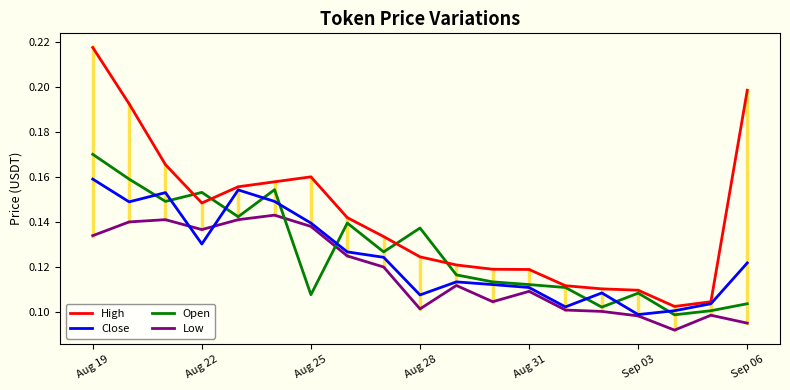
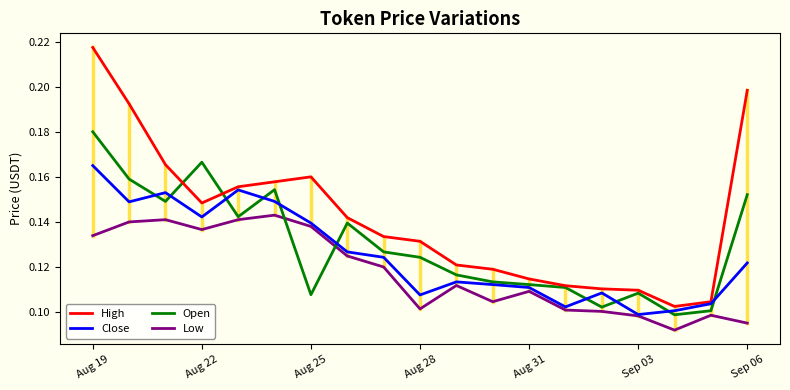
  {
    "High": {
-     "Aug 28": 0.125,
-     "Aug 31": 0.119
+     "Aug 28": 0.131,
+     "Aug 31": 0.115
    },
    "Close": {
-     "Aug 19": 0.159,
-     "Aug 22": 0.130,
+     "Aug 19": 0.165,
+     "Aug 22": 0.142,
      "Aug 25": 0.140,
      "Aug 28": 0.108,
      "Aug 31": 0.111,
      "Sep 06": 0.122
    },
    "Open": {
-     "Aug 19": 0.17,
-     "Aug 22": 0.153,
+     "Aug 19": 0.18,
+     "Aug 22": 0.167,
      "Aug 25": 0.108,
-     "Aug 28": 0.137,
+     "Aug 28": 0.124,
      "Aug 31": 0.112,
      "Sep 03": 0.108,
-     "Sep 06": 0.104
+     "Sep 06": 0.152
    }
  }
